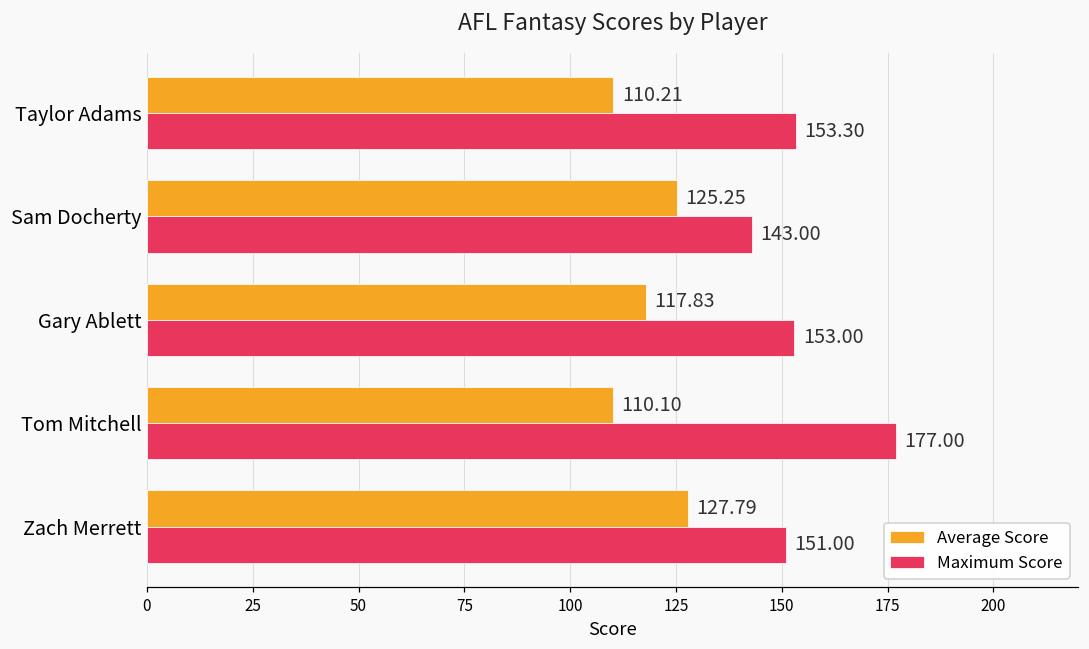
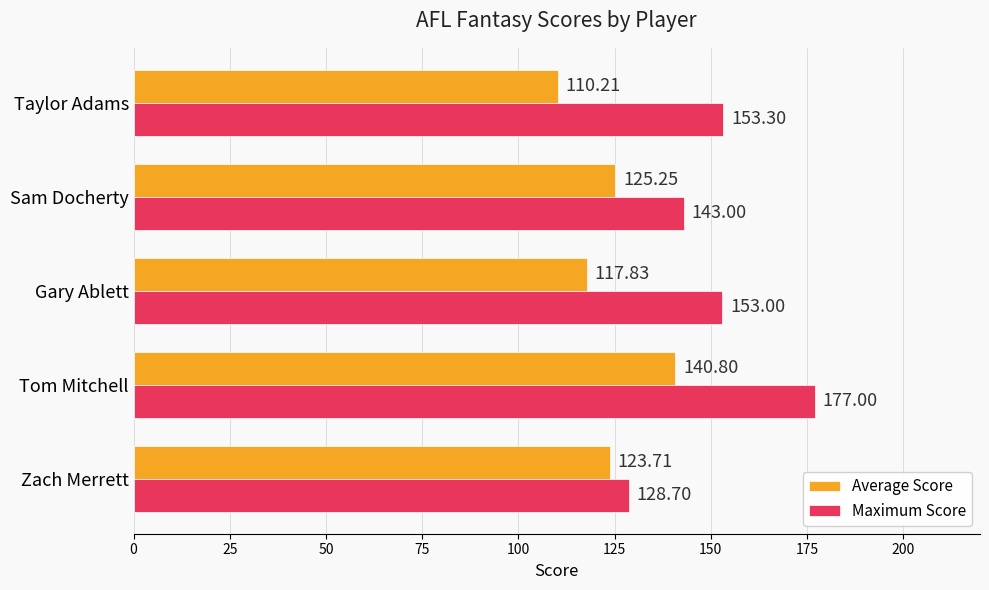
  {
    "Average Score": {
      "Taylor Adams": 110.21,
      "Sam Docherty": 125.25,
      "Gary Ablett": 117.83,
-     "Tom Mitchell": 110.10,
-     "Zach Merrett": 127.79
+     "Tom Mitchell": 140.80,
+     "Zach Merrett": 123.71
    },
    "Maximum Score": {
      "Taylor Adams": 153.30,
      "Sam Docherty": 143.00,
      "Gary Ablett": 153.00,
      "Tom Mitchell": 177.00,
-     "Zach Merrett": 151.00
+     "Zach Merrett": 128.70
    }
  }
